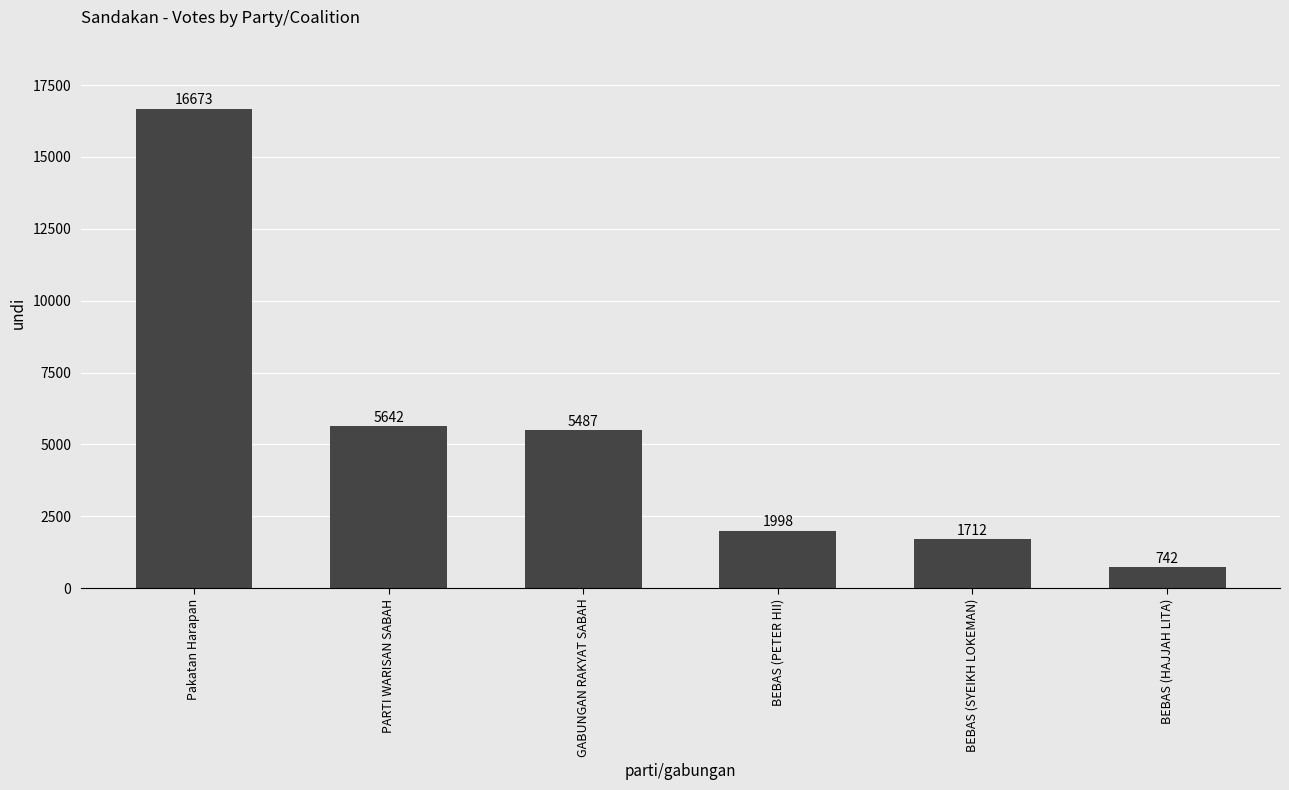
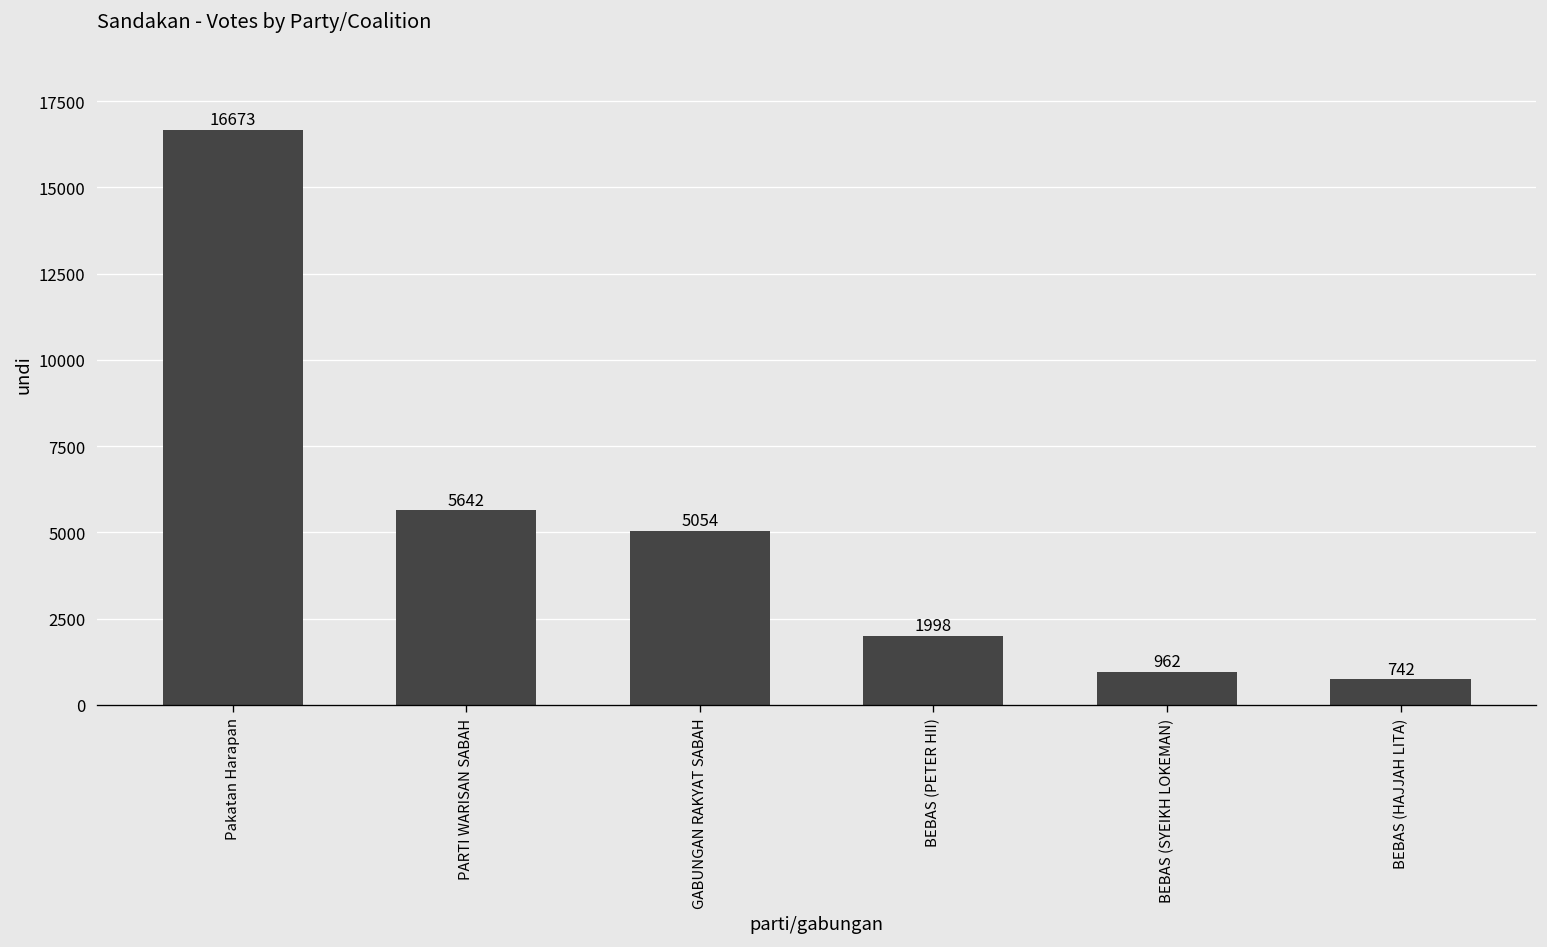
  {
    "Pakatan Harapan": 16673,
    "PARTI WARISAN SABAH": 5642,
-   "GABUNGAN RAKYAT SABAH": 5487,
+   "GABUNGAN RAKYAT SABAH": 5054,
    "BEBAS (PETER HII)": 1998,
-   "BEBAS (SYEIKH LOKEMAN)": 1712,
+   "BEBAS (SYEIKH LOKEMAN)": 962,
    "BEBAS (HAJJAH LITA)": 742
  }
